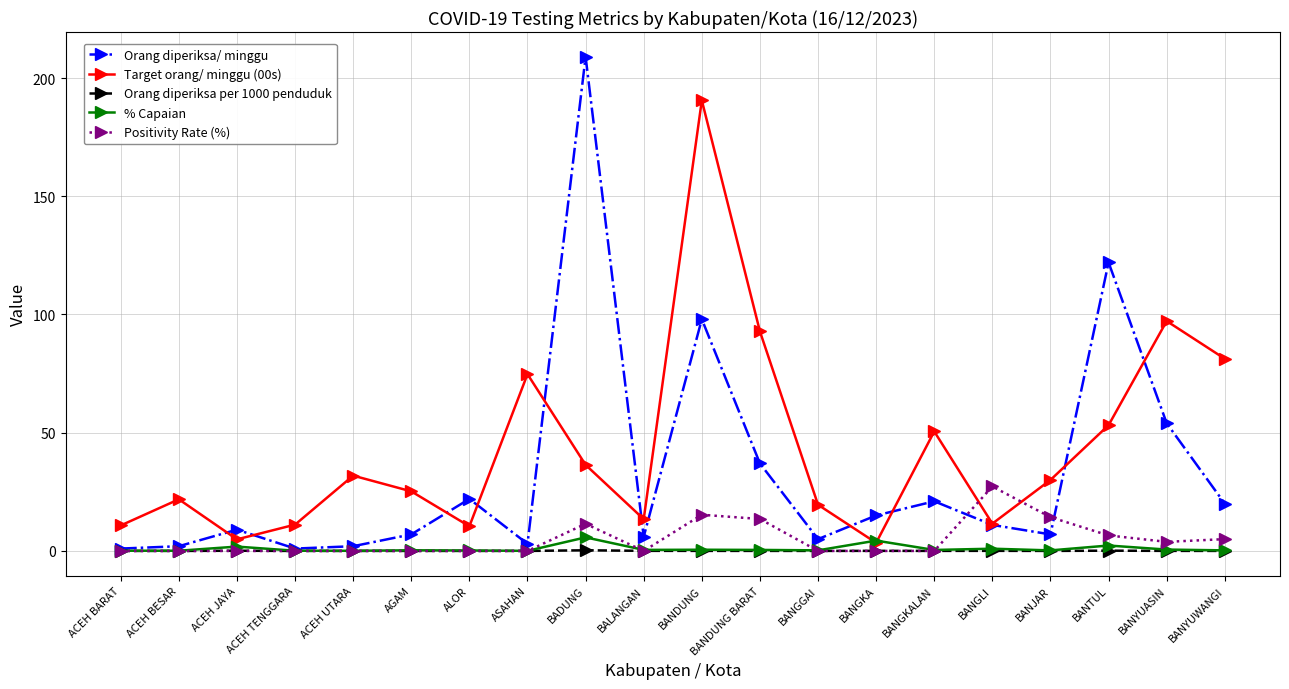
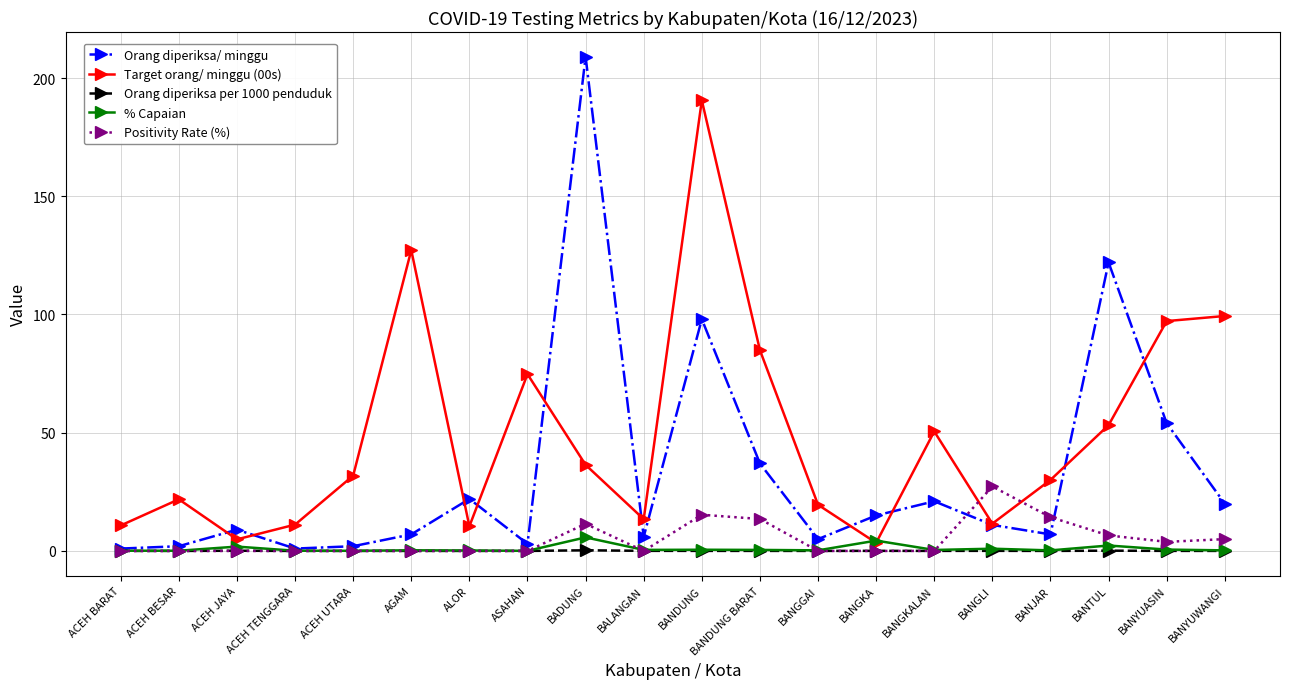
  {
    "Orang diperiksa/ minggu": {
      "ACEH BESAR": 2,
      "ACEH JAYA": 9,
      "ACEH UTARA": 2,
      "AGAM": 7,
      "ALOR": 22,
      "ASAHAN": 3,
      "BADUNG": 209,
      "BALANGAN": 6,
      "BANDUNG": 98,
      "BANDUNG BARAT": 37,
      "BANGGAI": 5,
      "BANGKA": 15,
      "BANGKALAN": 21,
      "BANJAR": 7,
      "BANTUL": 122,
      "BANYUASIN": 54,
      "BANYUWANGI": 20
    },
    "Target orang/ minggu (00s)": {
      "ACEH BARAT": 11,
      "ACEH BESAR": 22,
      "ACEH JAYA": 5,
      "ACEH TENGGARA": 11,
      "ACEH UTARA": 32,
-     "AGAM": 25,
+     "AGAM": 127,
      "ALOR": 10,
      "ASAHAN": 75,
      "BADUNG": 36,
      "BALANGAN": 13,
      "BANDUNG": 191,
-     "BANDUNG BARAT": 93,
+     "BANDUNG BARAT": 85,
      "BANGGAI": 20,
      "BANGKALAN": 51,
      "BANJAR": 30,
      "BANTUL": 53,
      "BANYUASIN": 97,
-     "BANYUWANGI": 81
+     "BANYUWANGI": 99
    },
    "Orang diperiksa per 1000 penduduk": {
      "BADUNG": 0,
      "BANTUL": 0
    },
    "% Capaian": {
      "ACEH JAYA": 2,
      "BADUNG": 6,
      "BANTUL": 2
    },
    "Positivity Rate (%)": {
      "BADUNG": 11,
      "BANDUNG": 15,
      "BANDUNG BARAT": 14,
      "BANGLI": 27,
      "BANJAR": 14,
      "BANTUL": 7,
      "BANYUASIN": 4,
      "BANYUWANGI": 5
    }
  }
